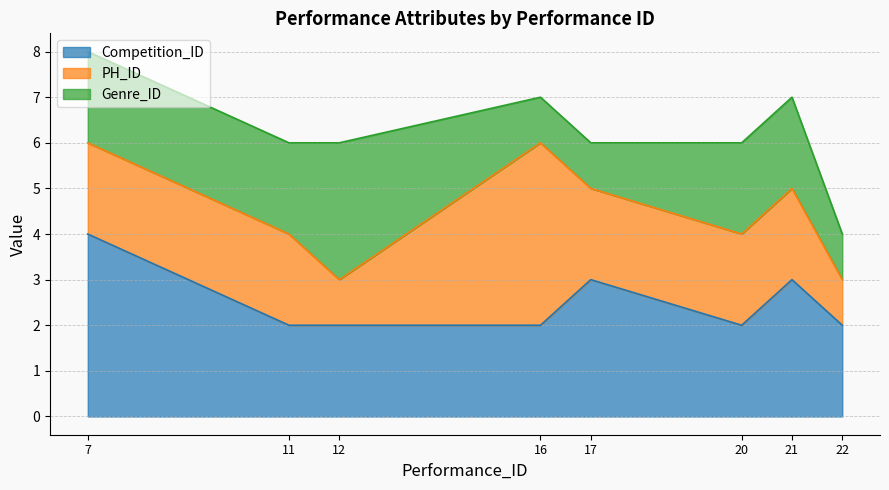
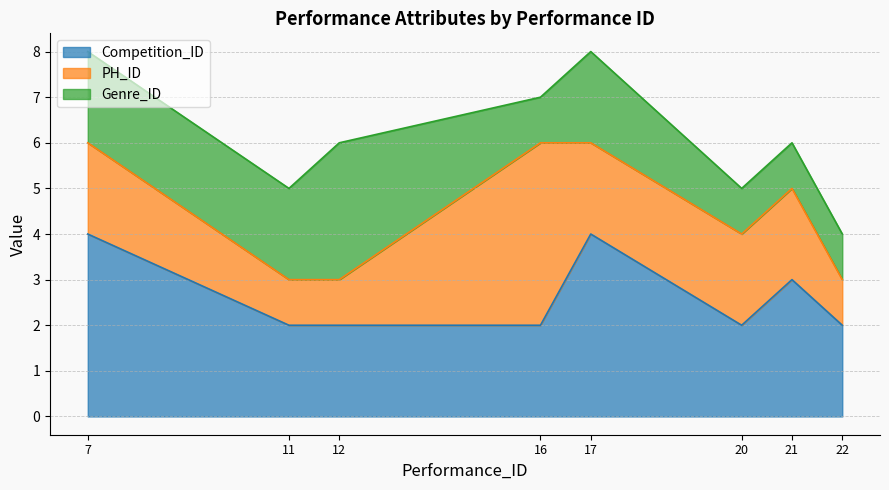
  {
    "Competition_ID": {
      "7": 4,
      "11": 2,
      "12": 2,
      "16": 2,
-     "17": 3,
+     "17": 4,
      "20": 2,
      "21": 3,
      "22": 2
    },
    "PH_ID": {
      "7": 2,
-     "11": 2,
+     "11": 1,
      "12": 1,
      "16": 4,
      "17": 2,
      "20": 2,
      "21": 2,
      "22": 1
    },
    "Genre_ID": {
      "11": 2,
      "12": 3,
      "16": 1,
-     "17": 1,
-     "20": 2,
-     "21": 2,
+     "17": 2,
+     "20": 1,
+     "21": 1,
      "22": 1
    }
  }
